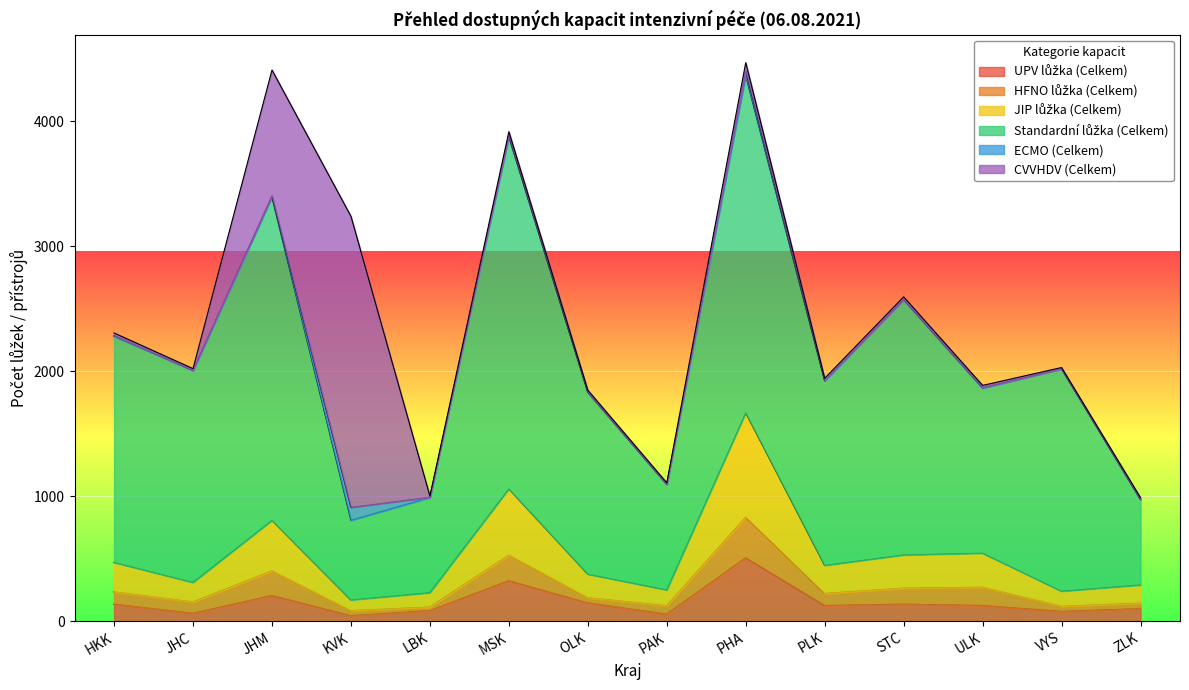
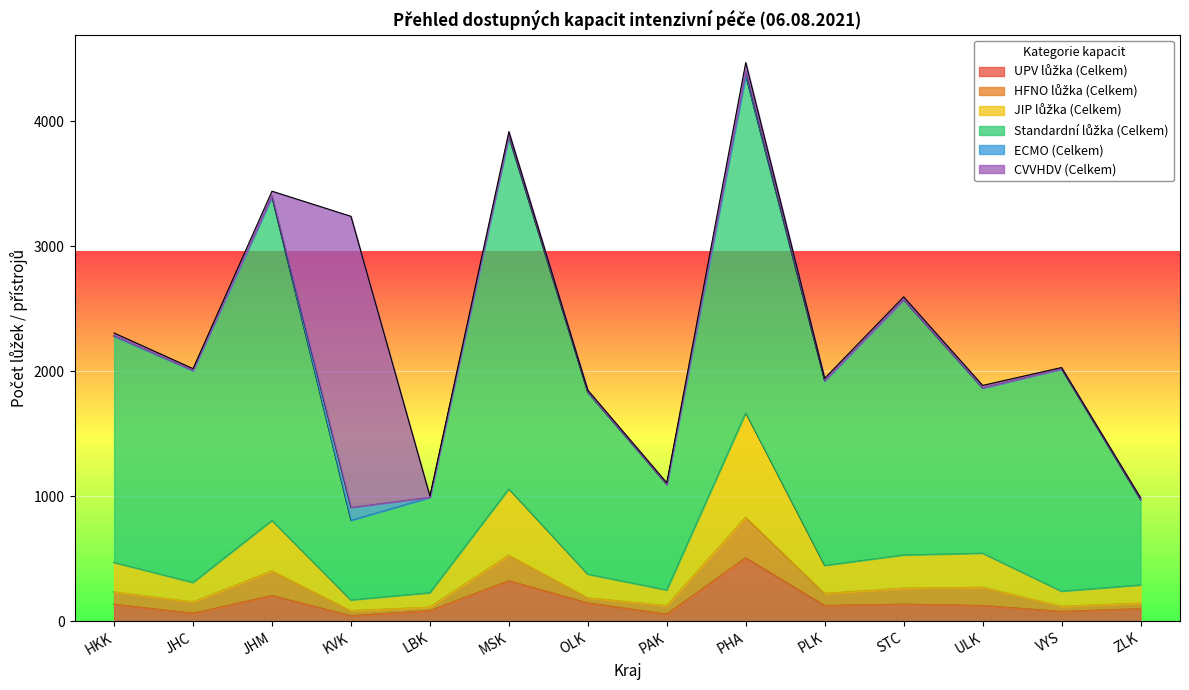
  {
    "JIP lůžka (Celkem)": {
      "HKK": 240,
      "JHC": 160,
      "JHM": 400,
      "KVK": 90,
      "LBK": 110,
      "MSK": 530,
      "OLK": 190,
      "PAK": 130,
      "PHA": 830,
      "PLK": 220,
      "STC": 270,
      "ULK": 270,
      "VYS": 120,
      "ZLK": 150
    },
    "Standardní lůžka (Celkem)": {
      "KVK": 640,
      "PHA": 2700
    },
    "ECMO (Celkem)": {
      "KVK": 100,
      "PHA": 40
    },
    "CVVHDV (Celkem)": {
-     "JHM": 1010,
+     "JHM": 40,
      "KVK": 2330,
      "MSK": 30,
      "PHA": 70,
      "STC": 20
    }
  }
